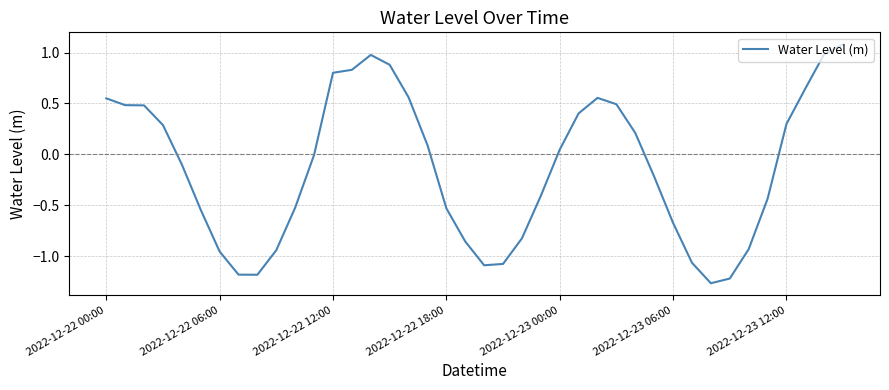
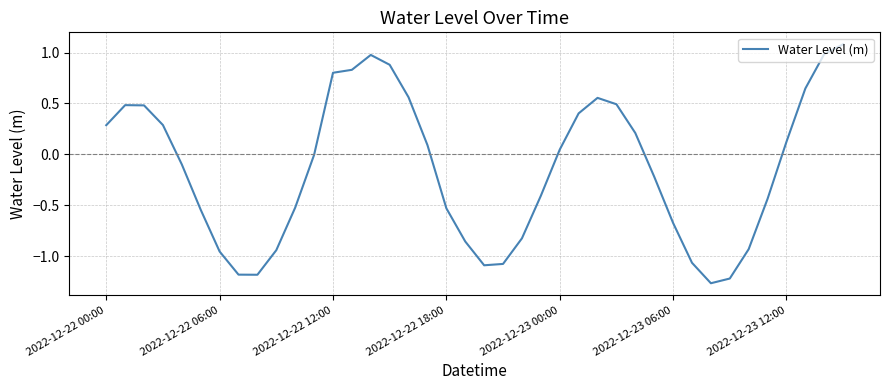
  {
-   "2022-12-22 00:00": 0.55,
+   "2022-12-22 00:00": 0.29,
    "2022-12-22 06:00": -0.96,
    "2022-12-22 12:00": 0.80,
    "2022-12-22 18:00": -0.53,
    "2022-12-23 00:00": 0.05,
    "2022-12-23 06:00": -0.67,
-   "2022-12-23 12:00": 0.30
+   "2022-12-23 12:00": 0.12
  }
